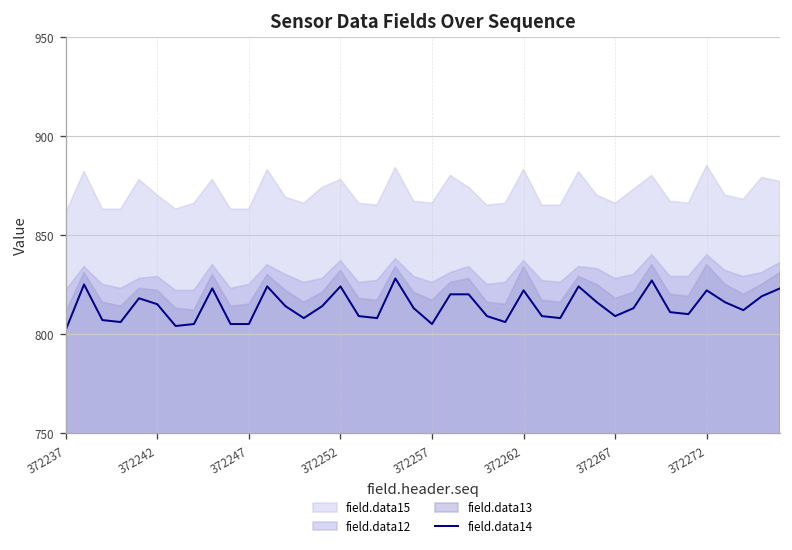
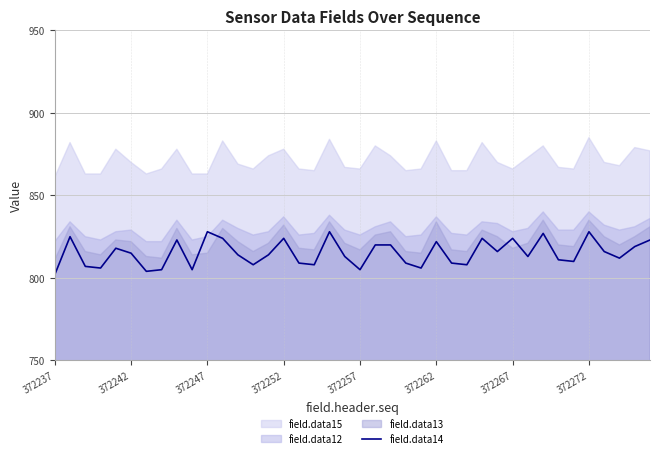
  {
    "field.data14": {
      "372237": 802,
      "372242": 815,
-     "372247": 805,
+     "372247": 828,
      "372252": 824,
      "372257": 805,
      "372262": 822,
-     "372267": 809,
-     "372272": 822
+     "372267": 824,
+     "372272": 828
    }
  }
